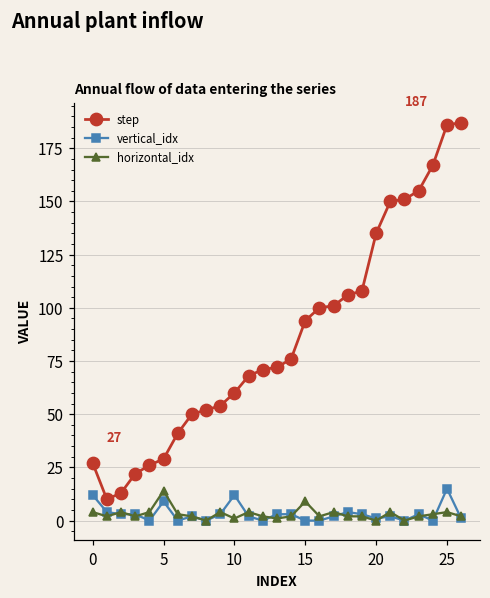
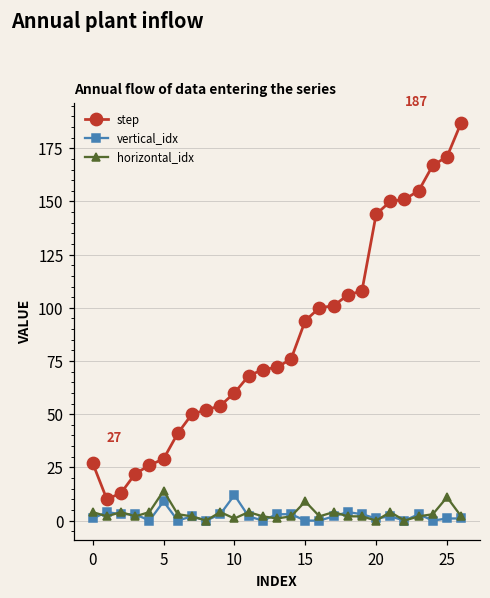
  {
    "step": {
      "5": 29,
      "10": 60,
      "15": 94,
-     "20": 135,
-     "25": 186
+     "20": 144,
+     "25": 171
    },
    "vertical_idx": {
-     "0": 12,
+     "0": 1,
      "5": 9,
      "10": 12,
      "15": 0,
-     "25": 15
+     "25": 1
    },
    "horizontal_idx": {
      "0": 4,
      "5": 14,
      "10": 1,
      "15": 9,
-     "25": 4
+     "25": 11
    }
  }
